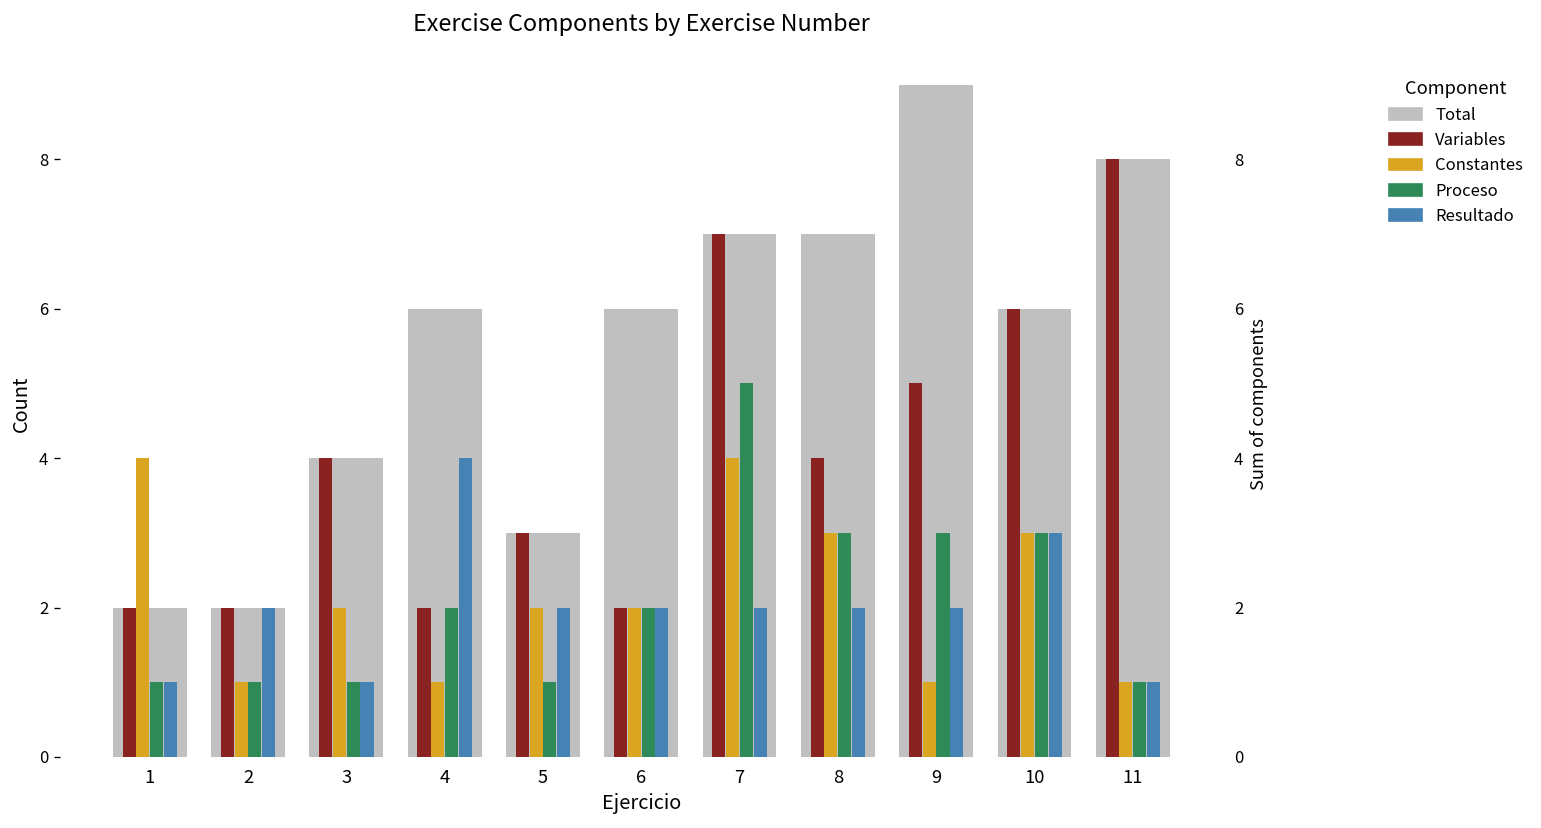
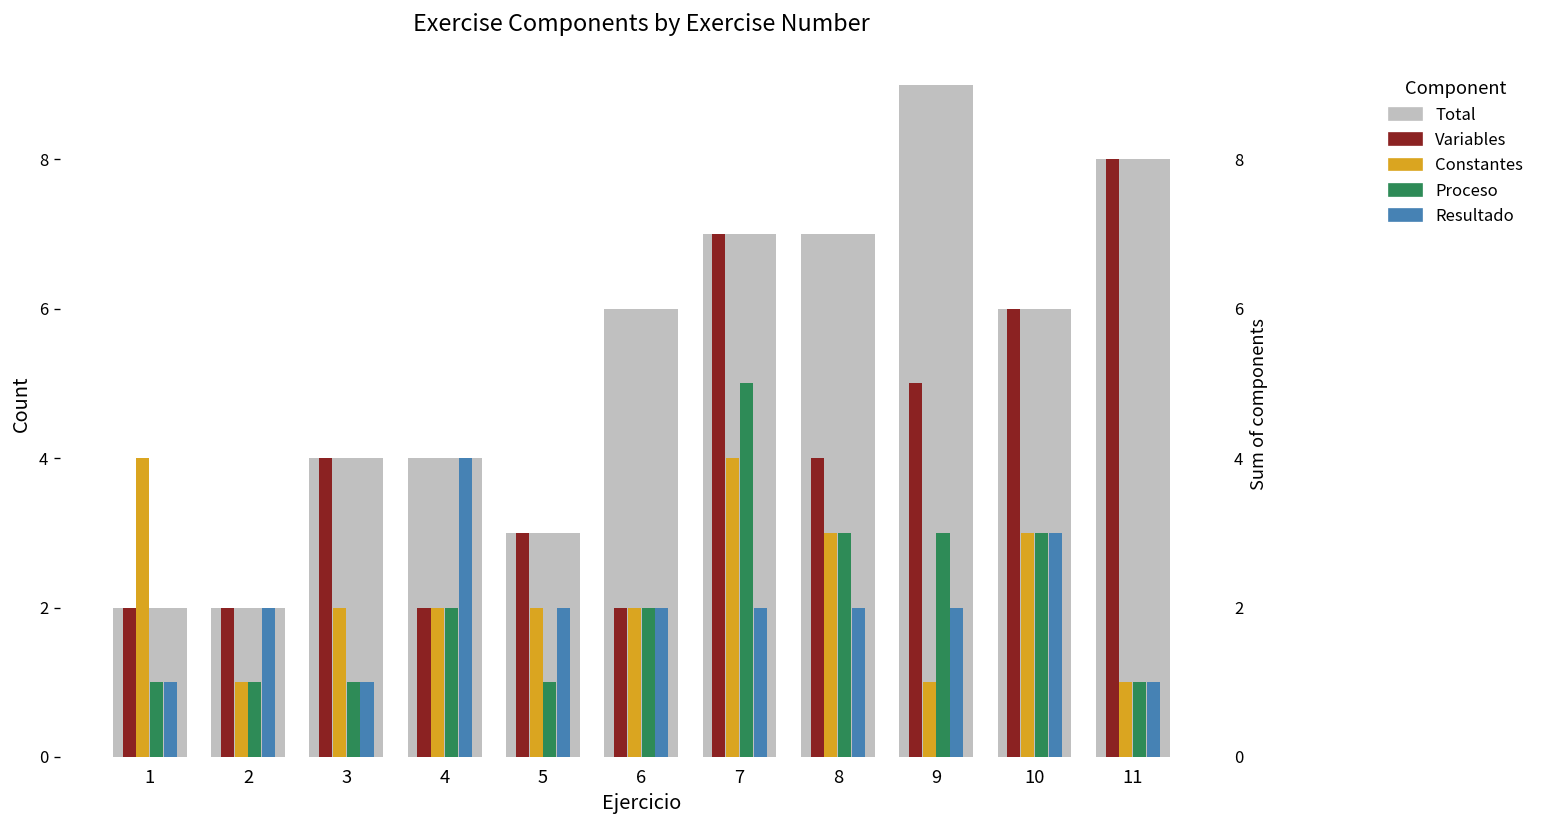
  {
    "Total": {
      "1": 2,
      "2": 2,
      "3": 4,
-     "4": 6,
+     "4": 4,
      "5": 3,
      "6": 6,
      "7": 7,
      "8": 7,
      "9": 9,
      "10": 6,
      "11": 8
    },
    "Variables": {
      "1": 2,
      "2": 2,
      "3": 4,
      "5": 3,
      "7": 7,
      "10": 6,
      "11": 8
    },
    "Constantes": {
      "1": 4,
-     "4": 1
+     "4": 2
    },
    "Resultado": {
      "2": 2
    }
  }
